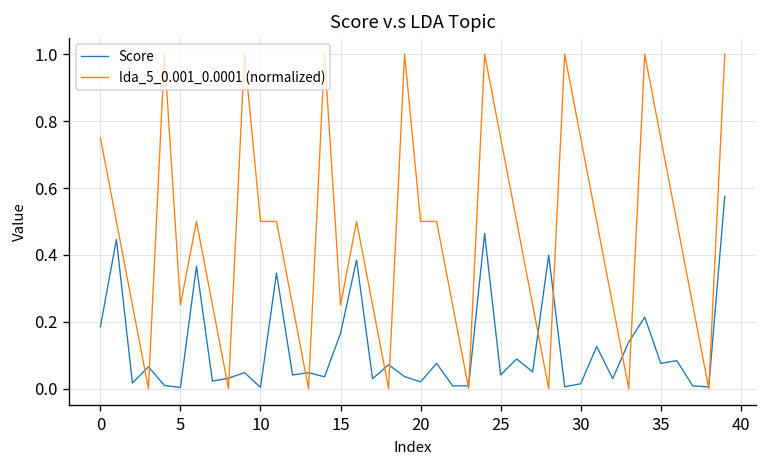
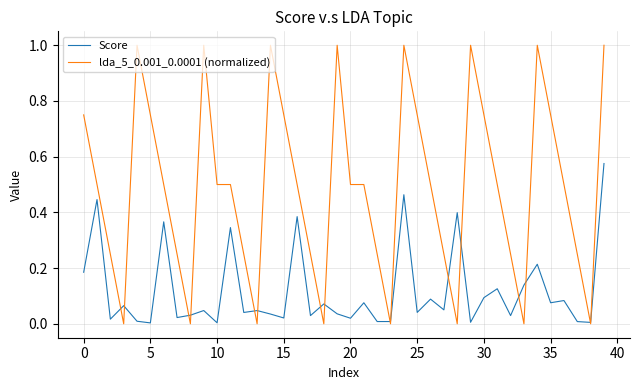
  {
    "Score": {
      "0": 0.19,
      "5": 0.00,
      "10": 0.00,
-     "15": 0.17,
+     "15": 0.02,
      "20": 0.02,
      "25": 0.04,
-     "30": 0.01,
+     "30": 0.09,
      "35": 0.08
    },
    "lda_5_0.001_0.0001 (normalized)": {
      "0": 0.75,
-     "5": 0.25,
+     "5": 0.75,
      "10": 0.50,
-     "15": 0.25,
+     "15": 0.75,
      "20": 0.50,
      "25": 0.75,
      "30": 0.75,
      "35": 0.75
    }
  }
